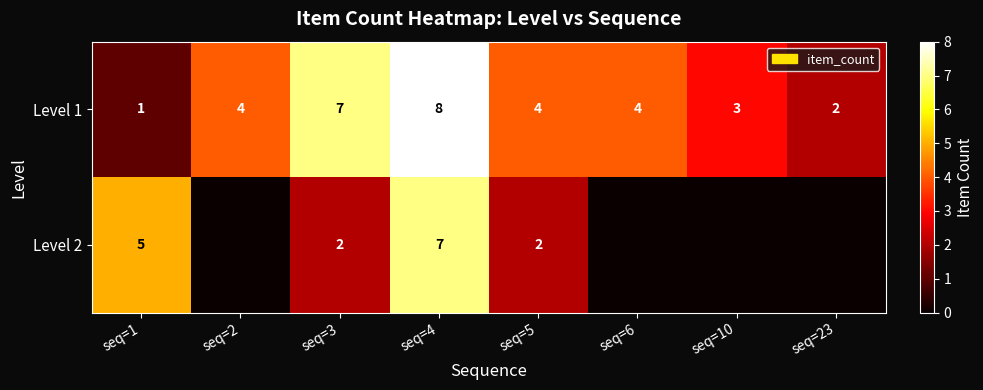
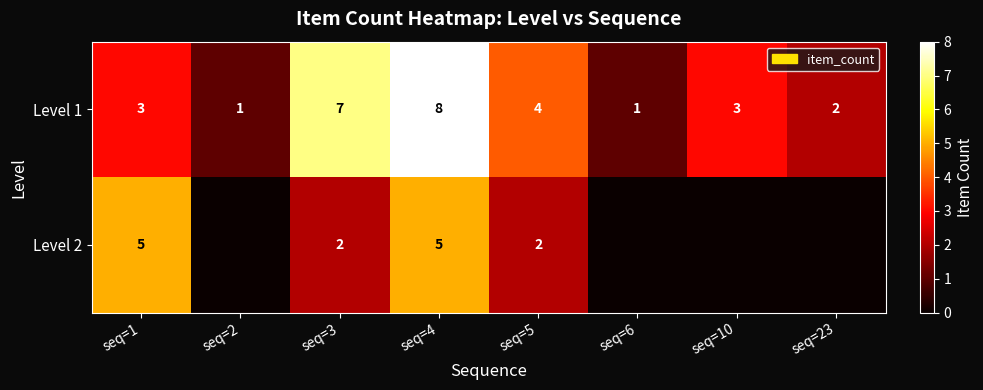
  {
    "Level 1": {
-     "seq=1": 1,
-     "seq=2": 4,
+     "seq=1": 3,
+     "seq=2": 1,
      "seq=3": 7,
      "seq=4": 8,
      "seq=5": 4,
-     "seq=6": 4,
+     "seq=6": 1,
      "seq=10": 3,
      "seq=23": 2
    },
    "Level 2": {
      "seq=1": 5,
      "seq=3": 2,
-     "seq=4": 7,
+     "seq=4": 5,
      "seq=5": 2
    }
  }
